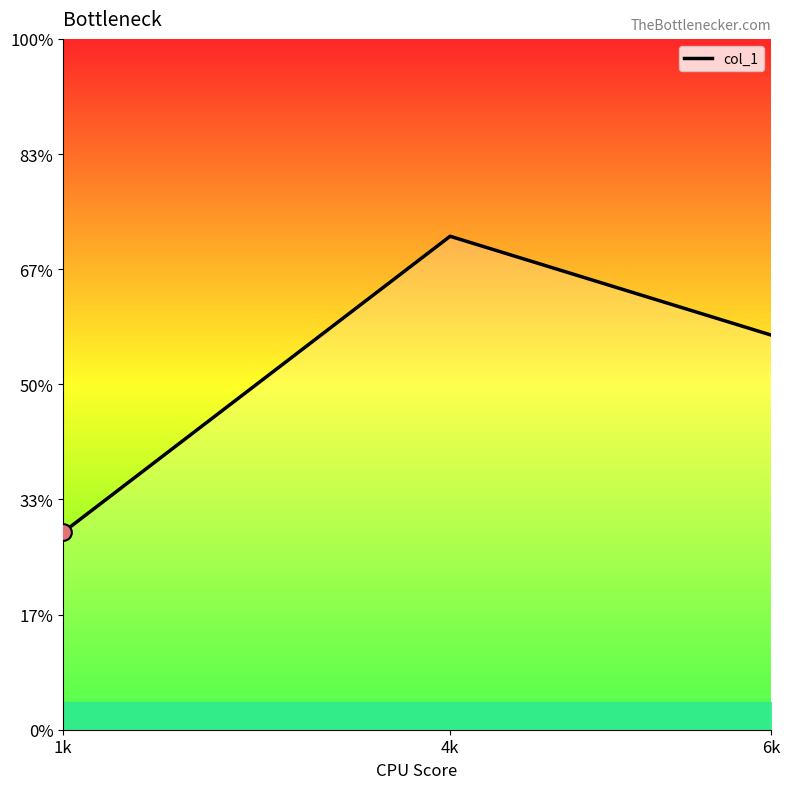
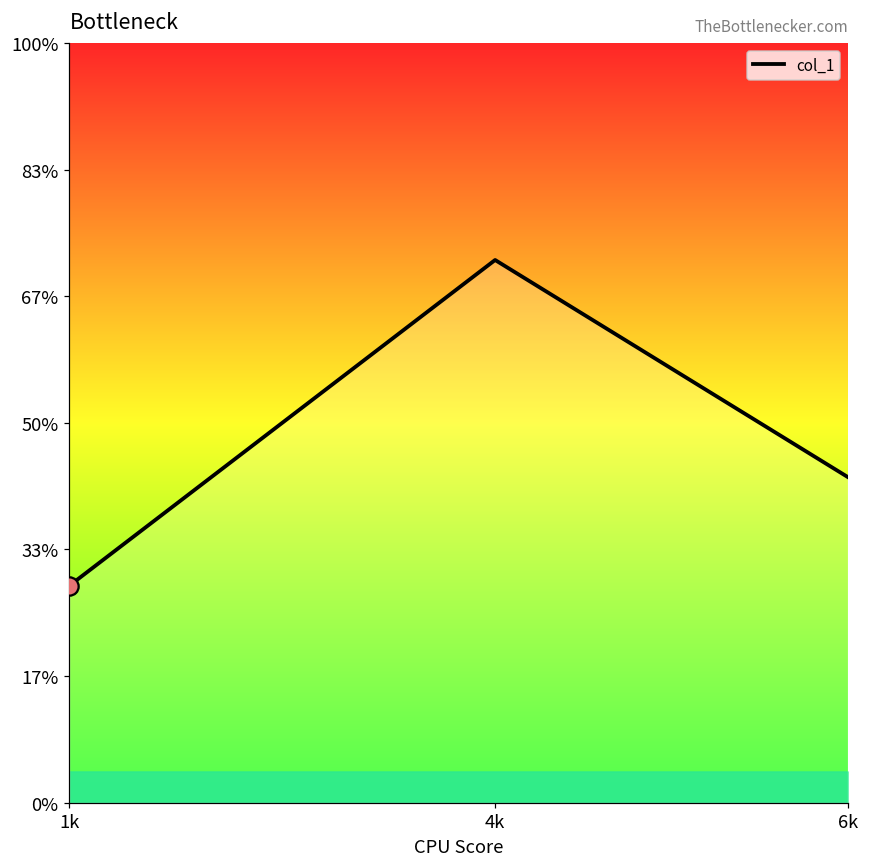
  {
    "col_1": {
      "4k": "71%",
-     "6k": "57%"
+     "6k": "43%"
    }
  }
